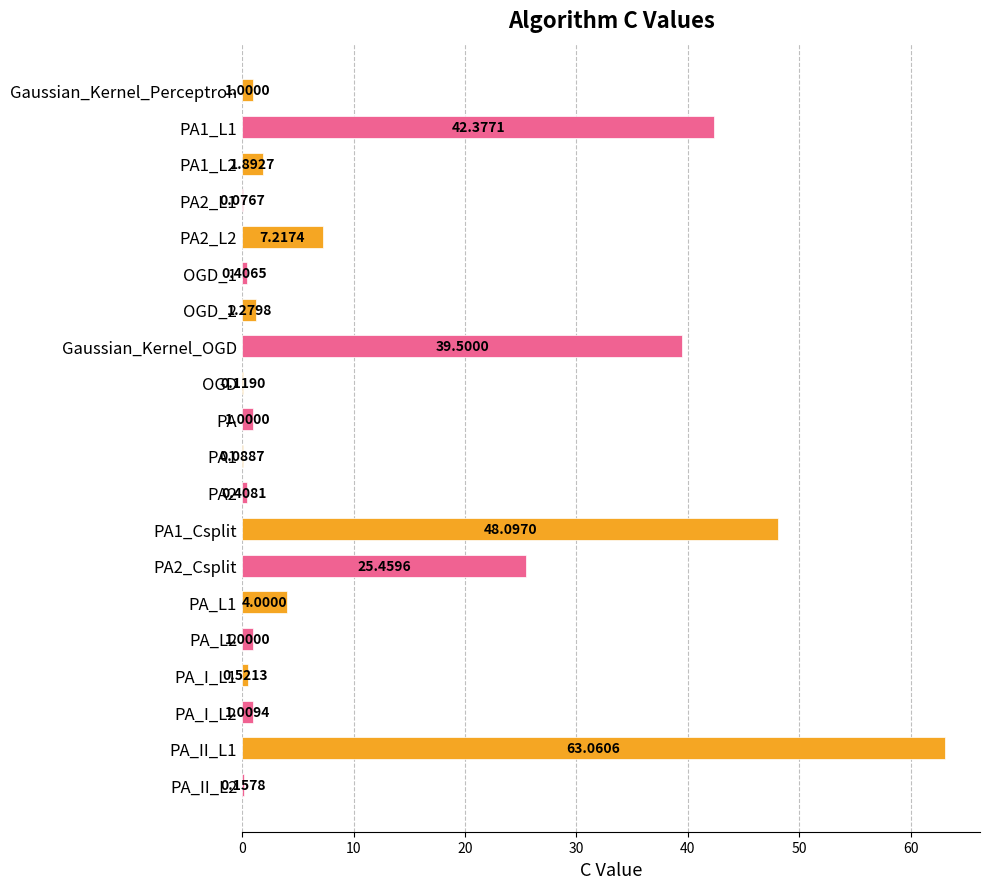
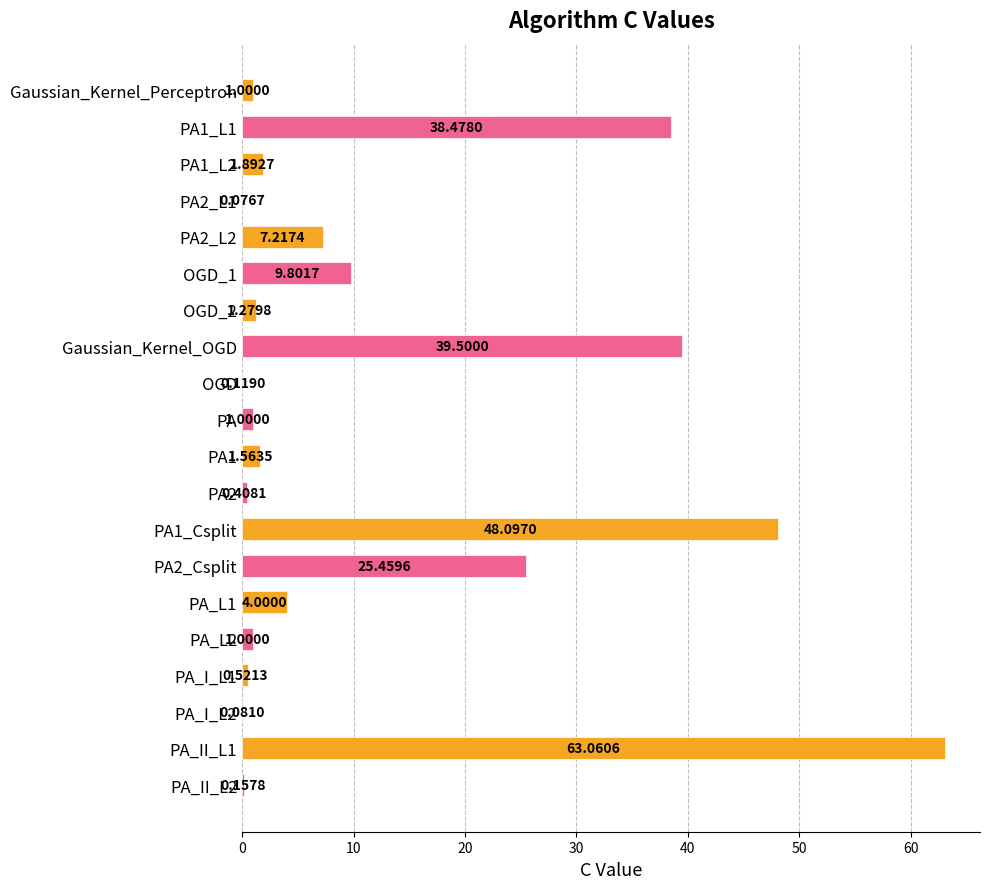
  {
    "Gaussian_Kernel_Perceptron": 1.0000,
-   "PA1_L1": 42.3771,
+   "PA1_L1": 38.4780,
    "PA1_L2": 1.8927,
    "PA2_L1": 0.0767,
    "PA2_L2": 7.2174,
-   "OGD_1": 0.4065,
+   "OGD_1": 9.8017,
    "OGD_2": 1.2798,
    "Gaussian_Kernel_OGD": 39.5000,
    "OGD": 0.1190,
    "PA": 1.0000,
-   "PA1": 0.0887,
+   "PA1": 1.5635,
    "PA2": 0.4081,
    "PA1_Csplit": 48.0970,
    "PA2_Csplit": 25.4596,
    "PA_L1": 4.0000,
    "PA_L2": 1.0000,
    "PA_I_L1": 0.5213,
-   "PA_I_L2": 1.0094,
+   "PA_I_L2": 0.0810,
    "PA_II_L1": 63.0606,
    "PA_II_L2": 0.1578
  }
